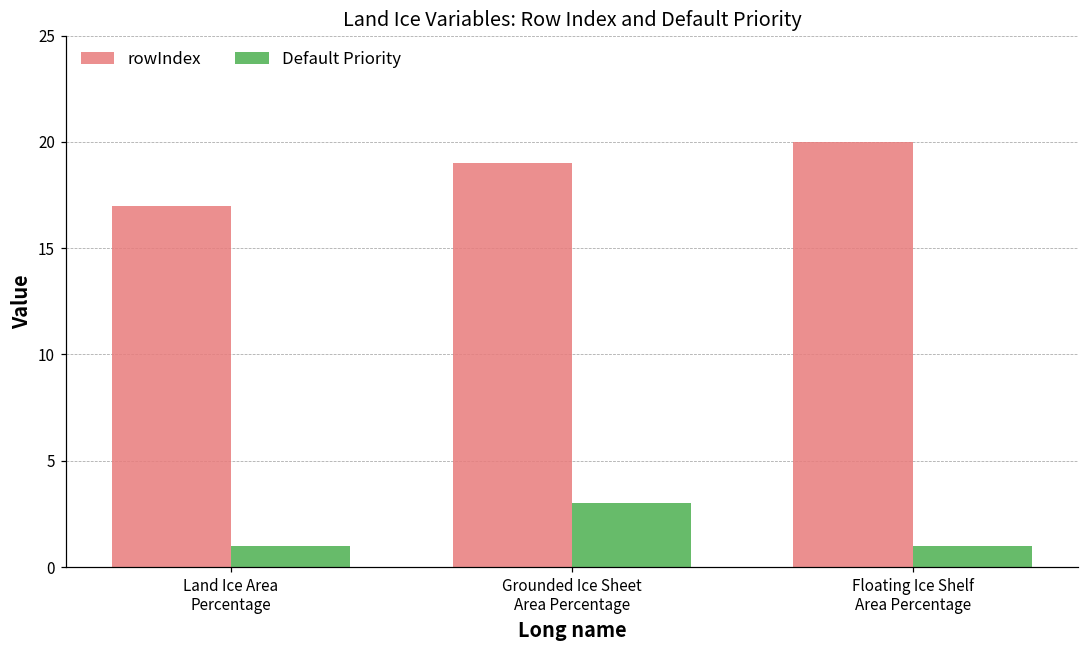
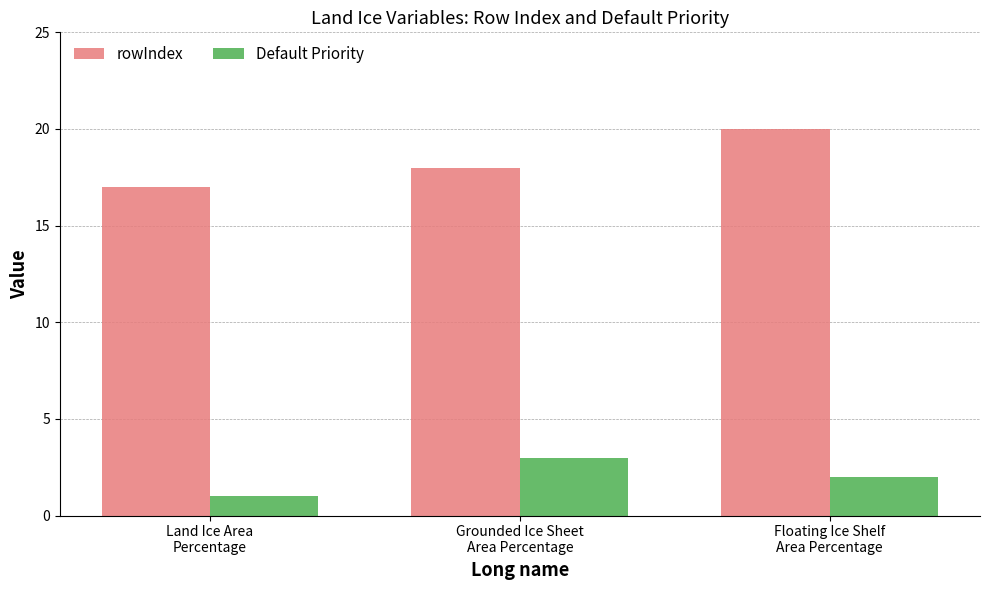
  {
    "rowIndex": {
      "Land Ice Area Percentage": 17,
-     "Grounded Ice Sheet Area Percentage": 19,
+     "Grounded Ice Sheet Area Percentage": 18,
      "Floating Ice Shelf Area Percentage": 20
    },
    "Default Priority": {
      "Land Ice Area Percentage": 1,
      "Grounded Ice Sheet Area Percentage": 3,
-     "Floating Ice Shelf Area Percentage": 1
+     "Floating Ice Shelf Area Percentage": 2
    }
  }
